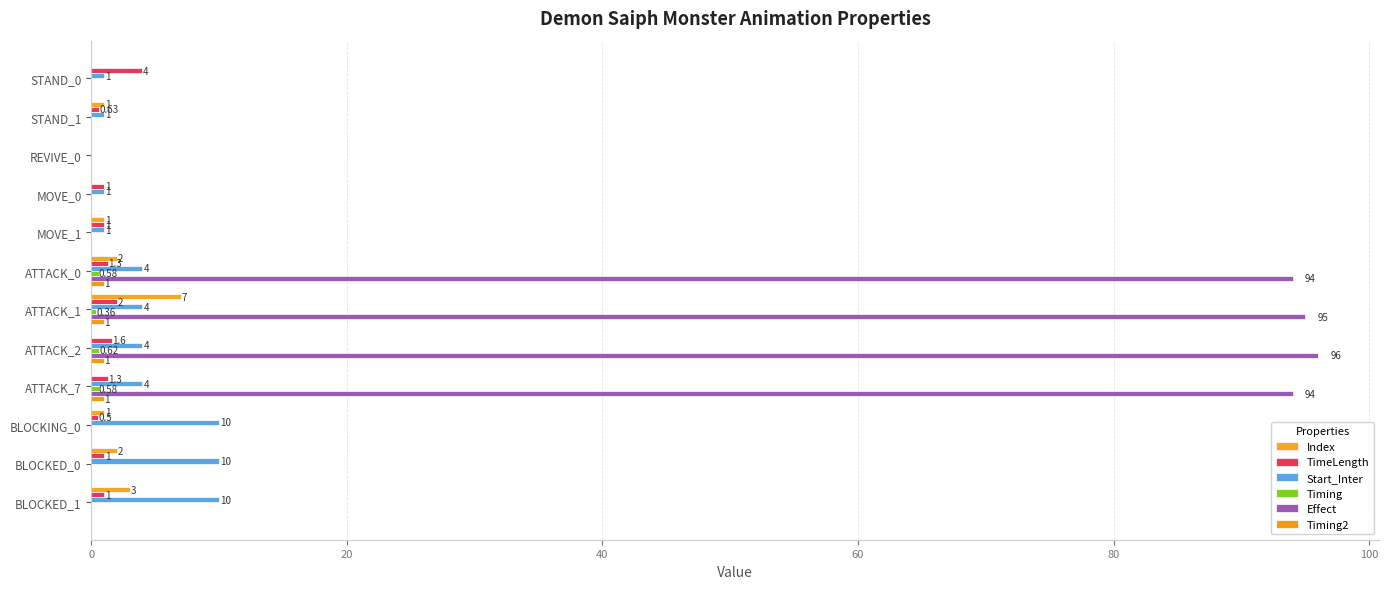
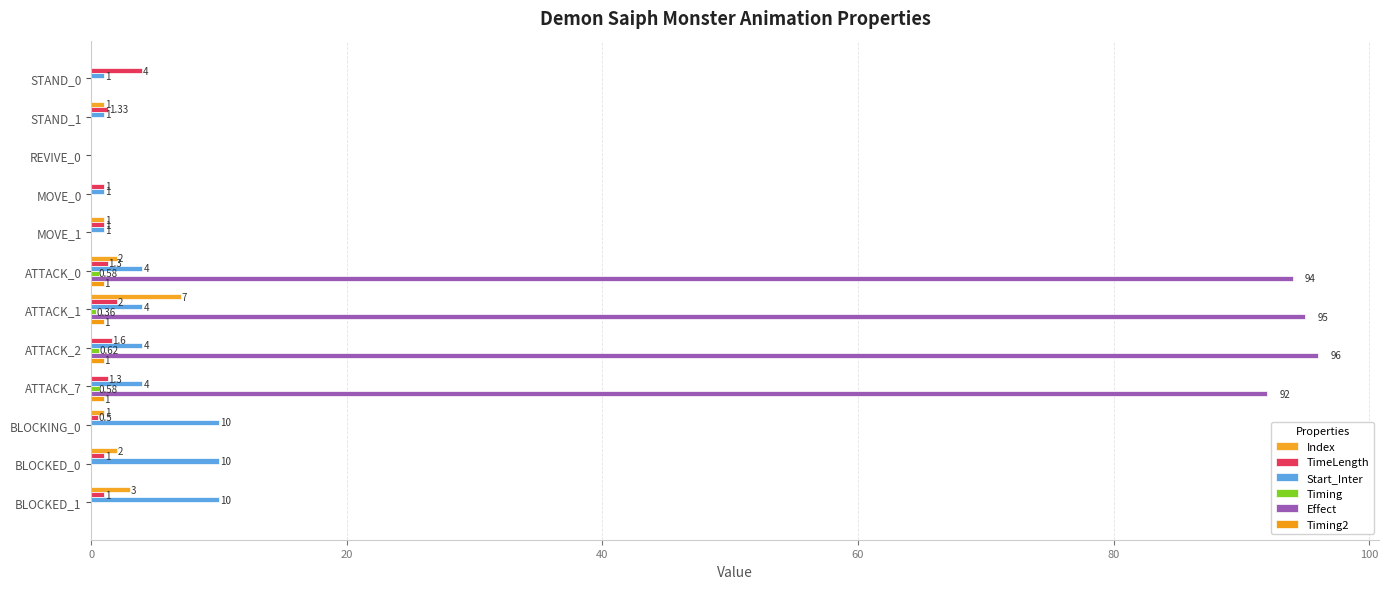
  {
    "TimeLength": {
      "STAND_0": 4,
-     "STAND_1": 0.63,
+     "STAND_1": 1.33,
      "ATTACK_1": 2,
      "ATTACK_2": 1.6,
      "ATTACK_7": 1.3,
      "BLOCKED_0": 1,
      "BLOCKED_1": 1
    },
    "Start_Inter": {
      "STAND_0": 1,
      "ATTACK_0": 4,
      "ATTACK_1": 4,
      "ATTACK_2": 4,
      "ATTACK_7": 4,
      "BLOCKING_0": 10,
      "BLOCKED_0": 10,
      "BLOCKED_1": 10
    },
    "Timing": {
      "ATTACK_0": 0.58,
      "ATTACK_1": 0.36,
      "ATTACK_2": 0.62,
      "ATTACK_7": 0.58
    },
    "Effect": {
      "ATTACK_0": 94,
      "ATTACK_1": 95,
      "ATTACK_2": 96,
-     "ATTACK_7": 94
+     "ATTACK_7": 92
    }
  }
